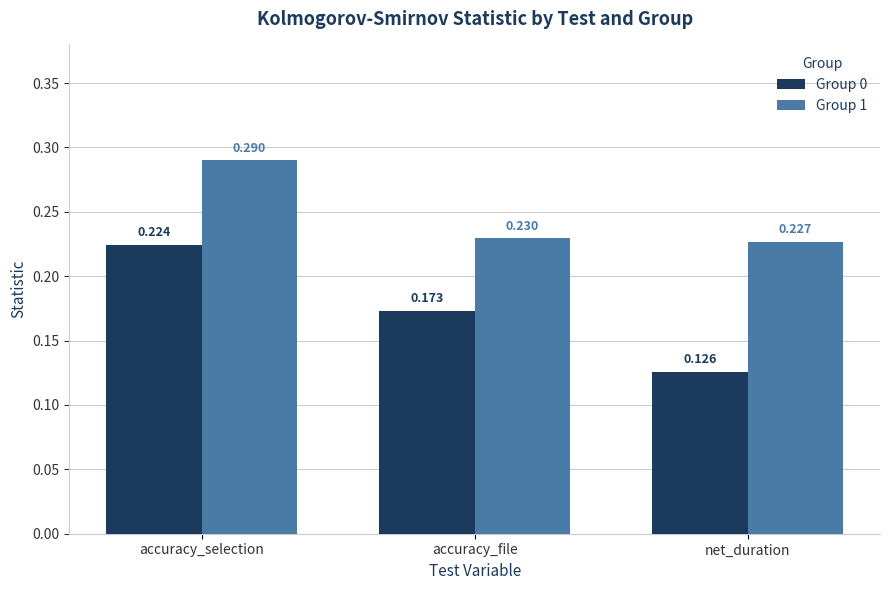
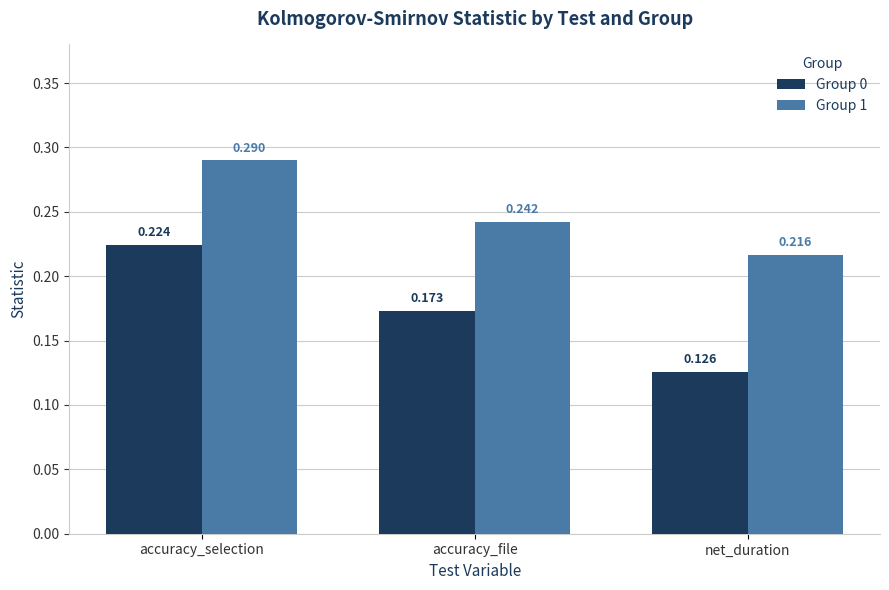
  {
    "Group 0": {
      "accuracy_selection": 0.224,
      "accuracy_file": 0.173,
      "net_duration": 0.126
    },
    "Group 1": {
      "accuracy_selection": 0.290,
-     "accuracy_file": 0.230,
-     "net_duration": 0.227
+     "accuracy_file": 0.242,
+     "net_duration": 0.216
    }
  }
